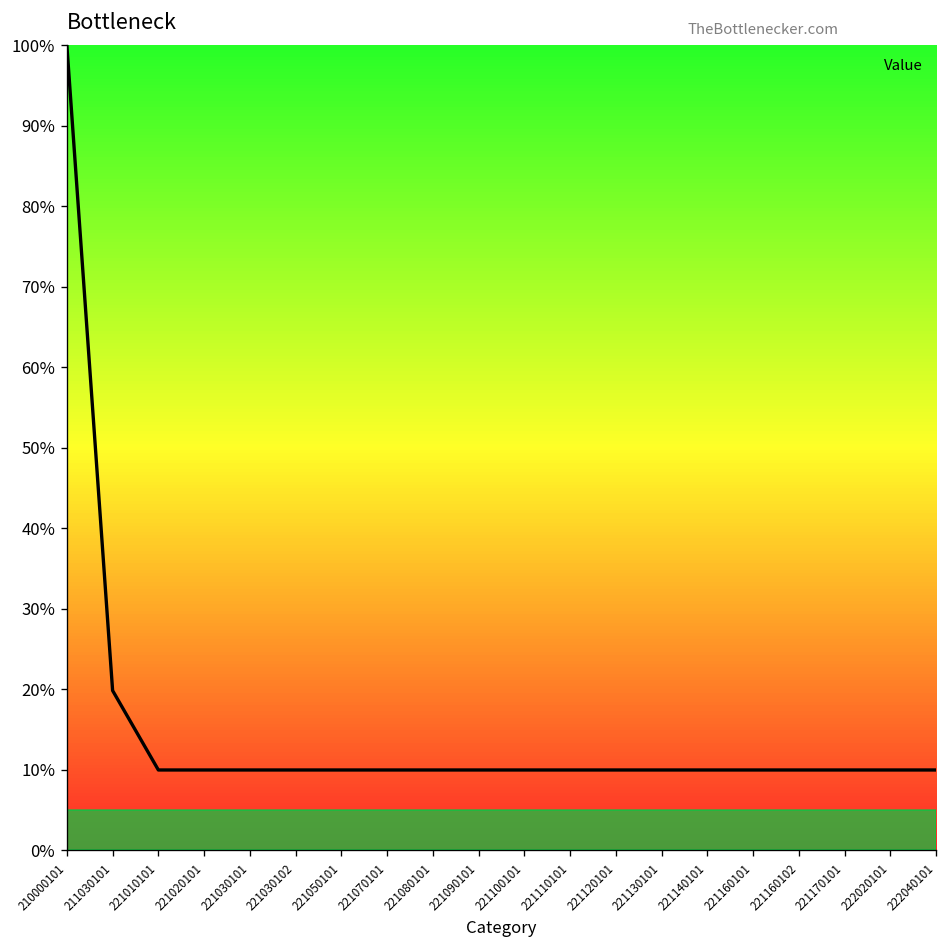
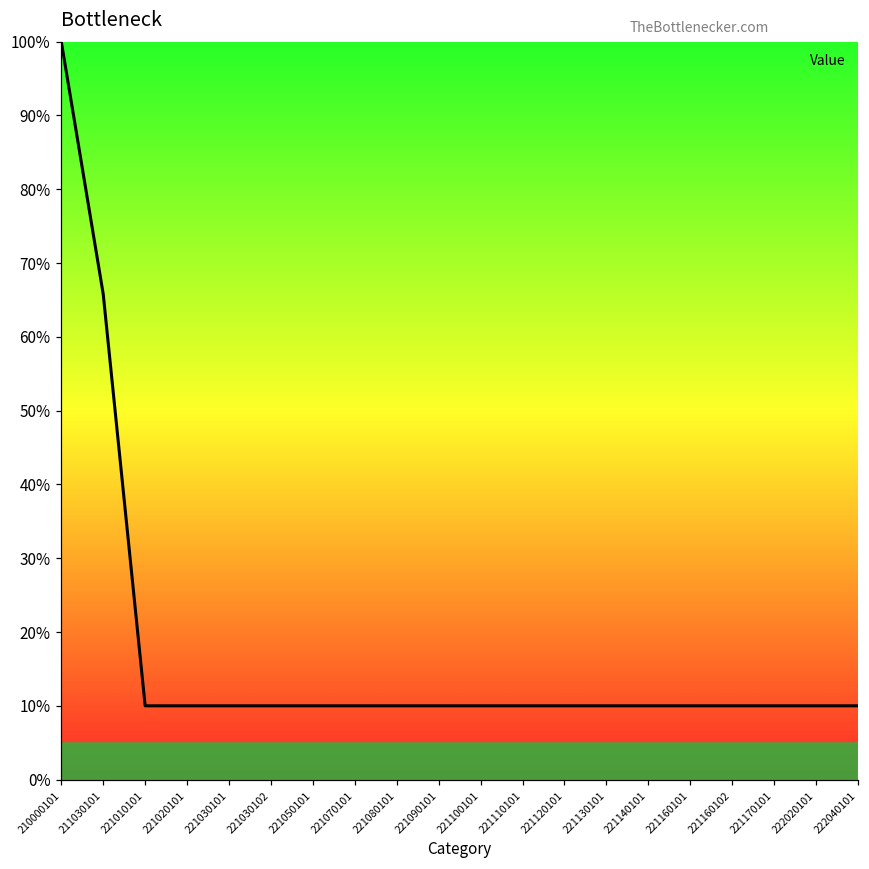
  {
    "210000101": "100%",
-   "211030101": "20%",
+   "211030101": "66%",
    "221010101": "10%",
    "221020101": "10%",
    "221030101": "10%",
    "221030102": "10%",
    "221050101": "10%",
    "221070101": "10%",
    "221080101": "10%",
    "221090101": "10%",
    "221100101": "10%",
    "221110101": "10%",
    "221120101": "10%",
    "221130101": "10%",
    "221140101": "10%",
    "221160101": "10%",
    "221160102": "10%",
    "221170101": "10%",
    "222020101": "10%",
    "222040101": "10%"
  }
